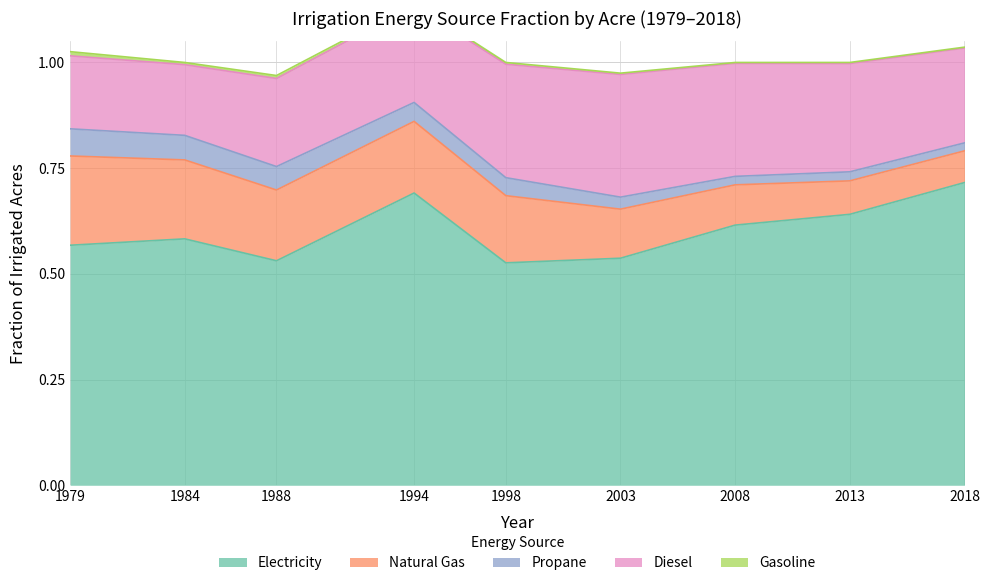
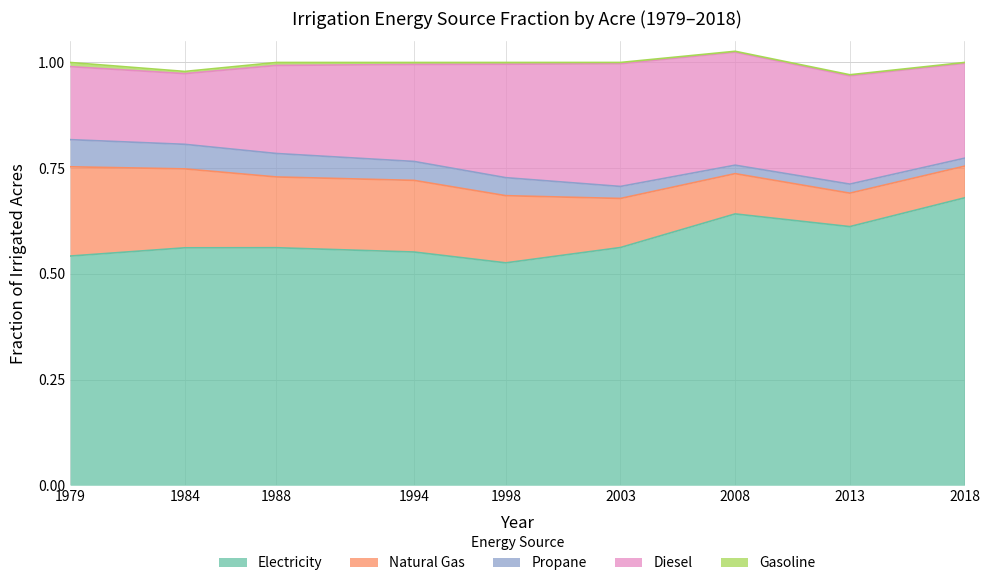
  {
    "Electricity": {
-     "1979": 0.57,
-     "1984": 0.58,
-     "1988": 0.53,
-     "1994": 0.69,
+     "1979": 0.54,
+     "1984": 0.56,
+     "1988": 0.56,
+     "1994": 0.55,
      "1998": 0.53,
-     "2003": 0.54,
-     "2008": 0.62,
-     "2013": 0.64,
-     "2018": 0.72
+     "2003": 0.56,
+     "2008": 0.64,
+     "2013": 0.61,
+     "2018": 0.68
    },
    "Natural Gas": {
      "1979": 0.21,
      "1984": 0.19,
      "1988": 0.17,
      "1994": 0.17,
      "1998": 0.16,
      "2003": 0.12,
      "2008": 0.10,
      "2013": 0.08,
      "2018": 0.07
    },
    "Propane": {
      "1979": 0.06,
      "1984": 0.06,
      "1988": 0.06,
      "1994": 0.04,
      "1998": 0.04,
      "2003": 0.03,
      "2008": 0.02,
      "2013": 0.02,
      "2018": 0.02
    },
    "Diesel": {
      "1979": 0.17,
      "1988": 0.21
    },
    "Gasoline": {
      "1979": 0.01,
      "1988": 0.01
    }
  }
